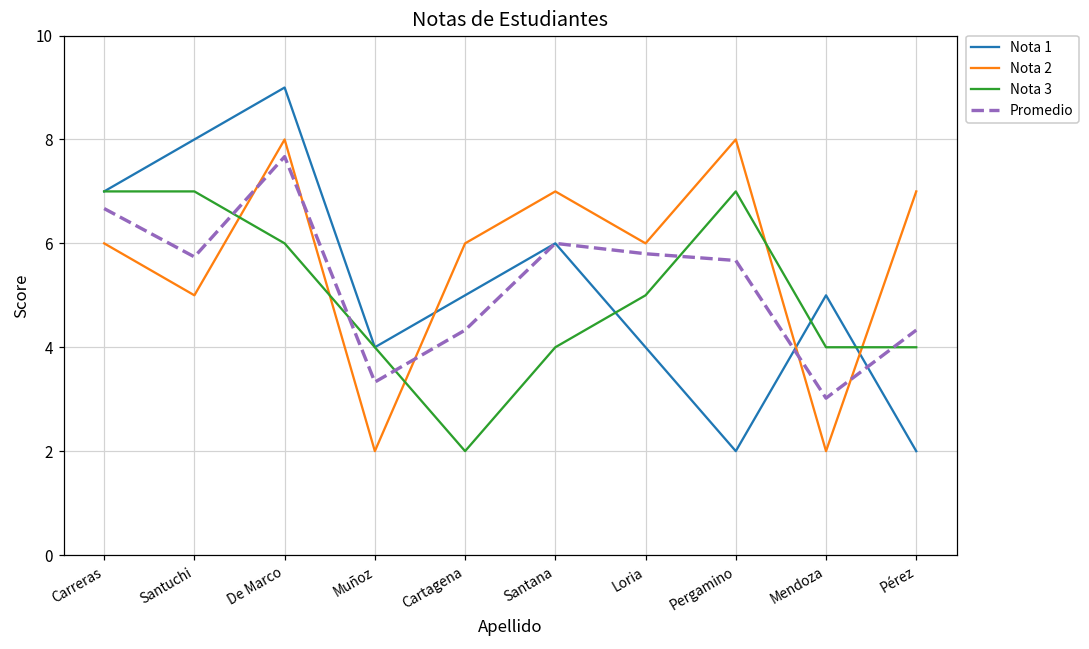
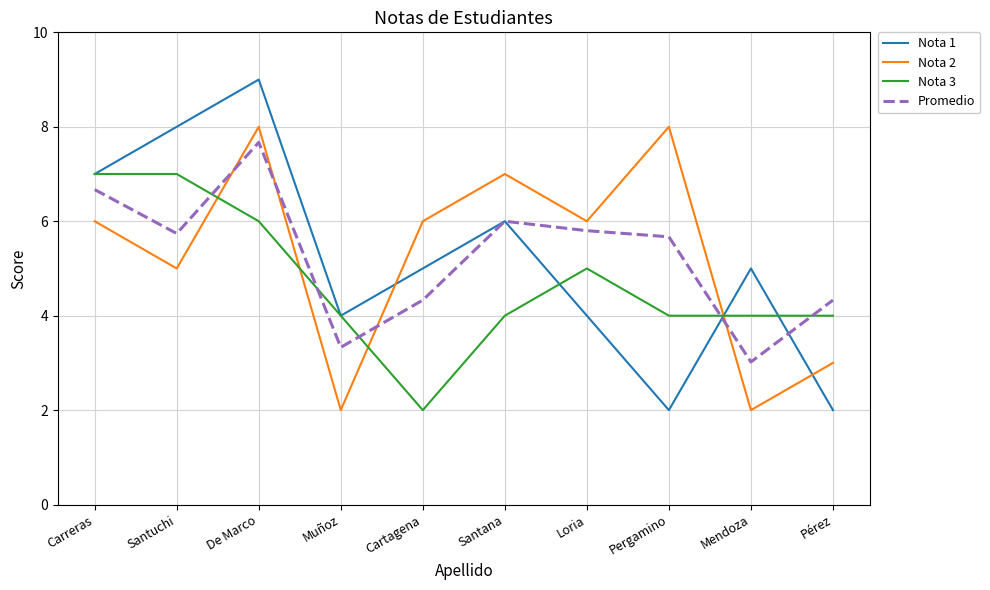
  {
    "Nota 1": {
      "Santuchi": 8,
      "De Marco": 9,
      "Cartagena": 5,
      "Loria": 4,
      "Pergamino": 2,
      "Mendoza": 5,
      "Pérez": 2
    },
    "Nota 2": {
      "Carreras": 6,
      "Santuchi": 5,
      "De Marco": 8,
      "Muñoz": 2,
      "Cartagena": 6,
      "Santana": 7,
      "Loria": 6,
      "Pergamino": 8,
      "Mendoza": 2,
-     "Pérez": 7
+     "Pérez": 3
    },
    "Nota 3": {
      "Santuchi": 7,
      "De Marco": 6,
      "Cartagena": 2,
      "Santana": 4,
      "Loria": 5,
-     "Pergamino": 7,
+     "Pergamino": 4,
      "Mendoza": 4,
      "Pérez": 4
    },
    "Promedio": {
      "Carreras": 6.7,
      "Santuchi": 5.7,
      "De Marco": 7.7,
      "Muñoz": 3.3,
      "Cartagena": 4.3,
      "Loria": 5.8,
      "Pergamino": 5.7,
      "Mendoza": 3,
      "Pérez": 4.3
    }
  }
